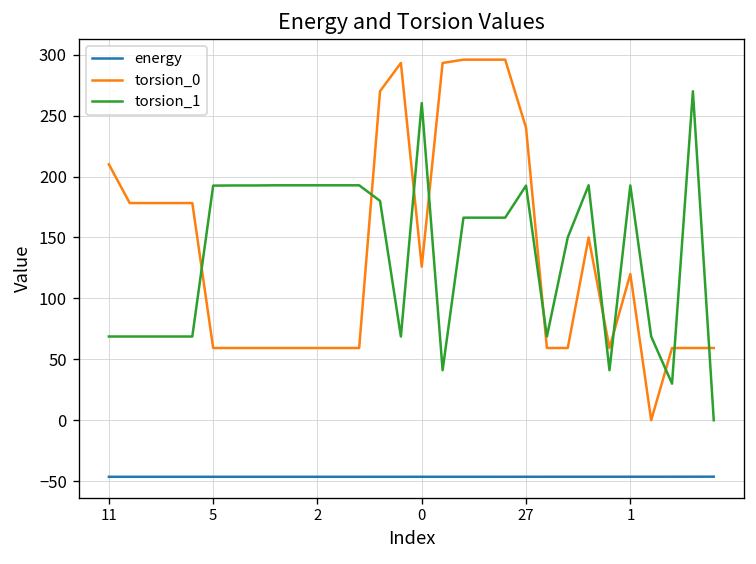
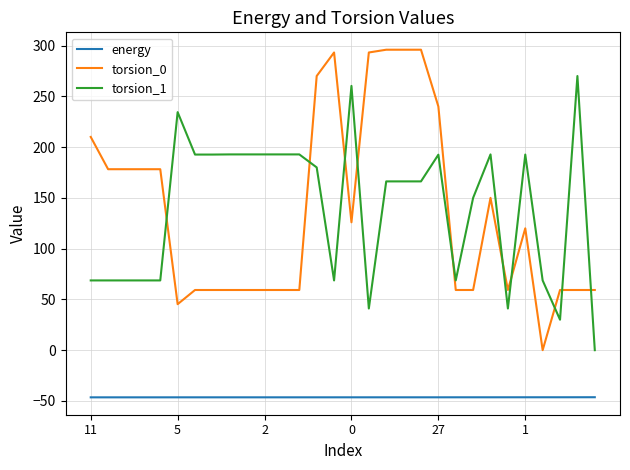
  {
    "energy": {
      "5": -46,
      "0": -46
    },
    "torsion_0": {
-     "5": 59,
+     "5": 45,
      "0": 126
    },
    "torsion_1": {
-     "5": 193,
+     "5": 234,
      "0": 260
    }
  }
